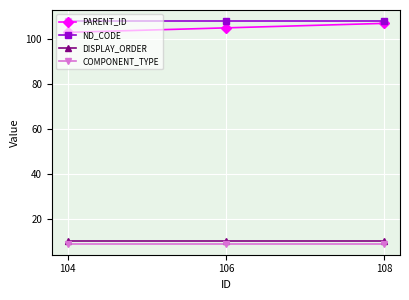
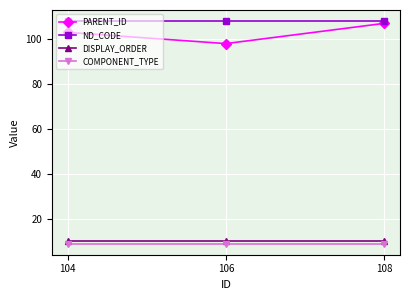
  {
    "PARENT_ID": {
-     "106": 105
+     "106": 98
    },
    "ND_CODE": {
      "106": 108
    }
  }
